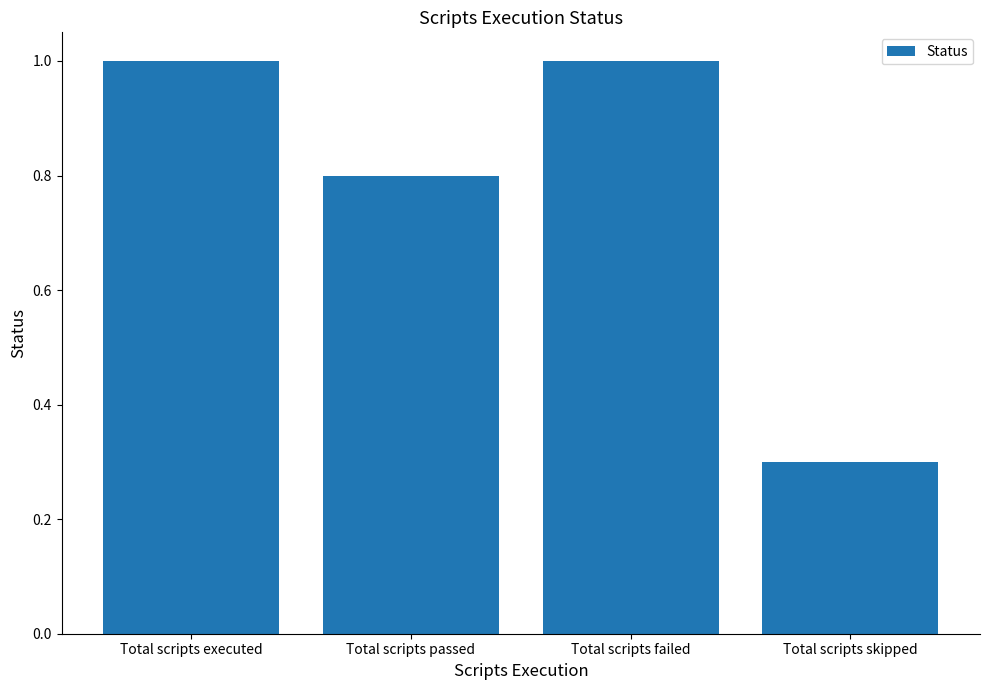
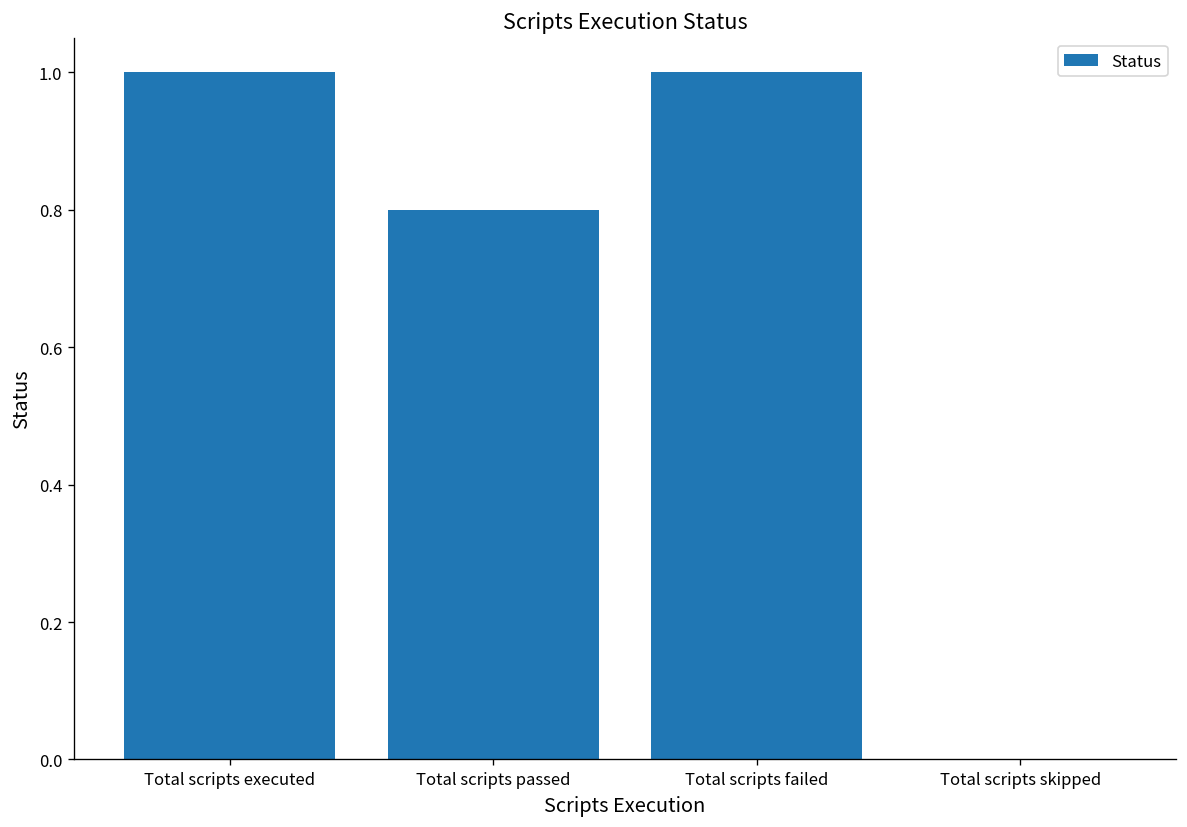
  {
    "Total scripts executed": 1.0,
    "Total scripts passed": 0.8,
    "Total scripts failed": 1.0,
-   "Total scripts skipped": 0.3
+   "Total scripts skipped": 0.0
  }
